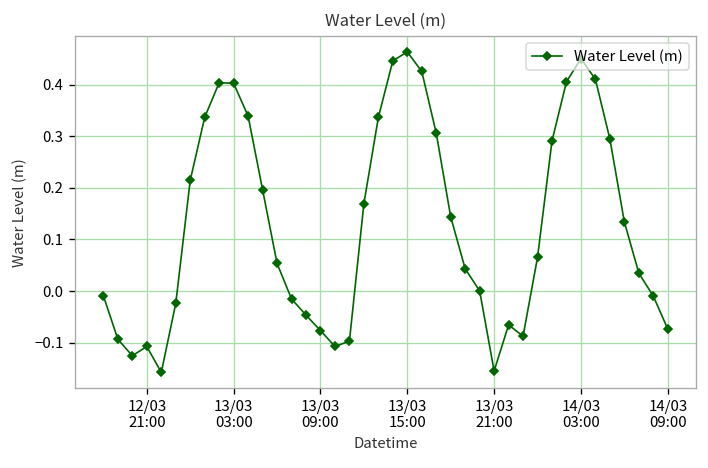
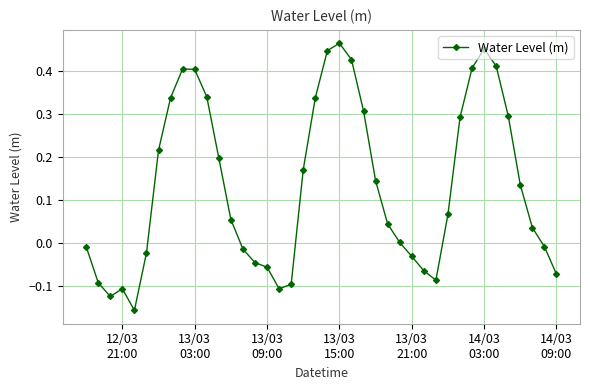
  {
    "12/03 21:00": -0.11,
    "13/03 03:00": 0.40,
-   "13/03 09:00": -0.08,
+   "13/03 09:00": -0.06,
    "13/03 15:00": 0.46,
-   "13/03 21:00": -0.16,
+   "13/03 21:00": -0.03,
    "14/03 09:00": -0.07
  }
